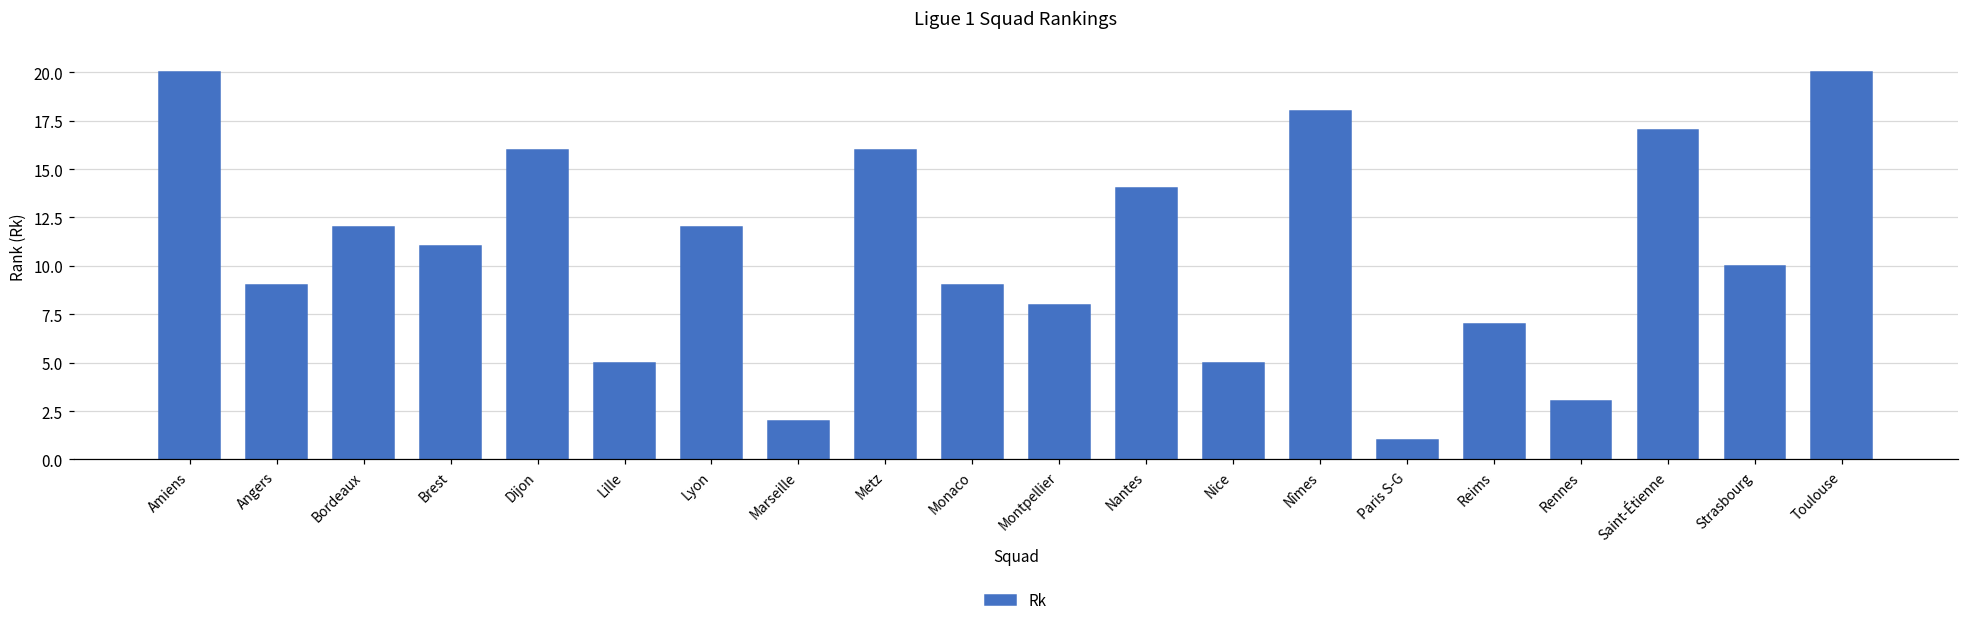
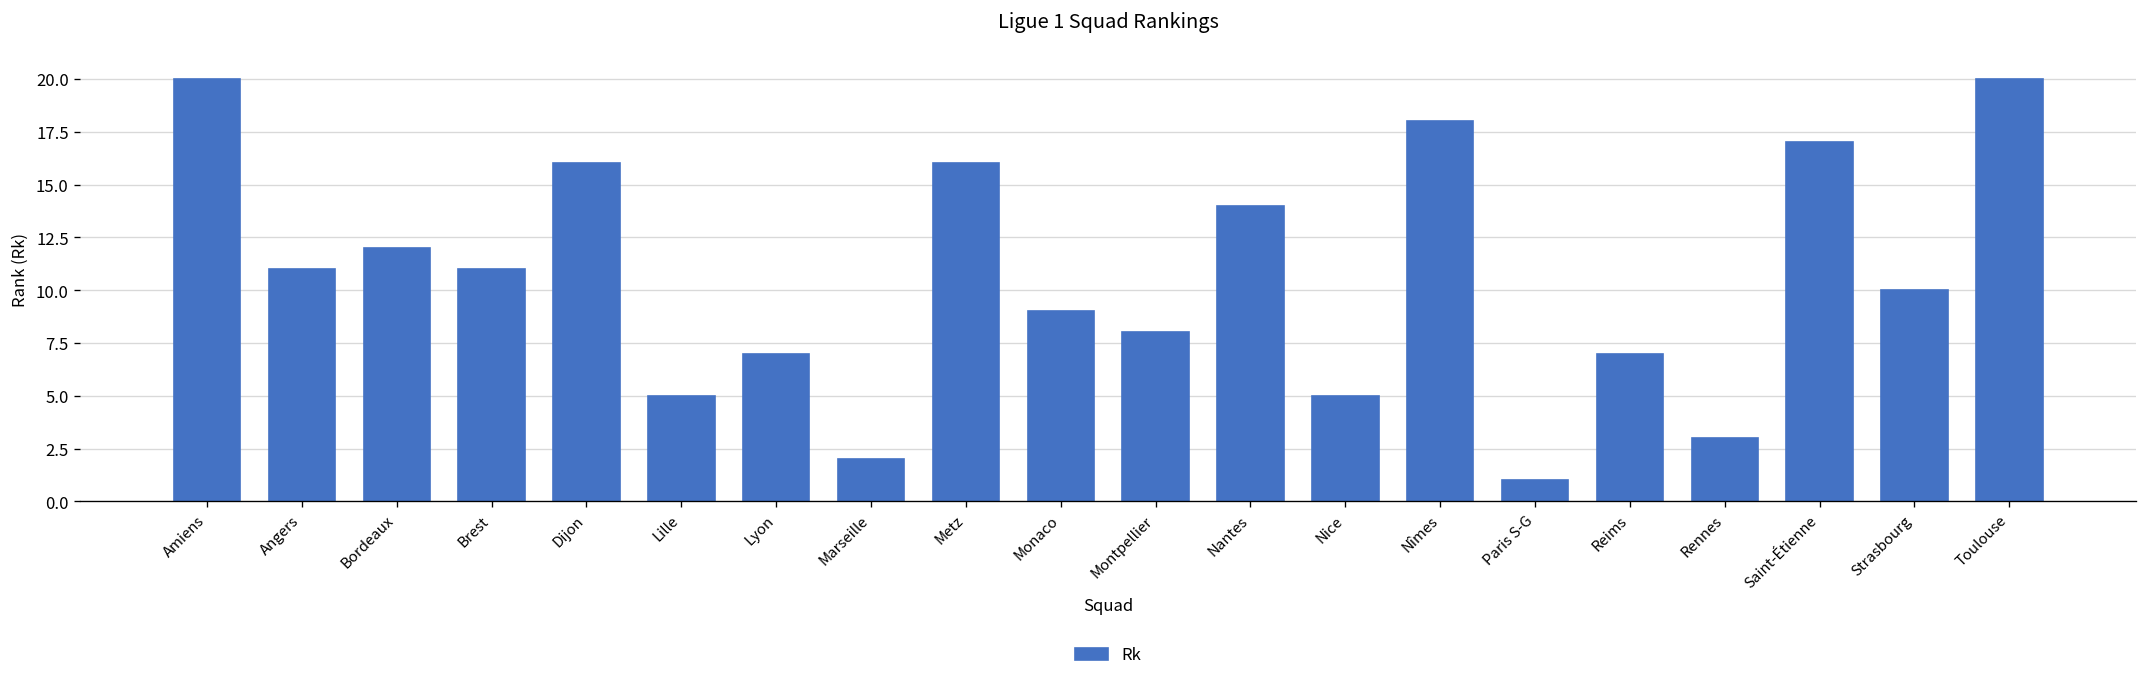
  {
    "Amiens": 20,
-   "Angers": 9,
+   "Angers": 11,
    "Bordeaux": 12,
    "Brest": 11,
    "Dijon": 16,
    "Lille": 5,
-   "Lyon": 12,
+   "Lyon": 7,
    "Marseille": 2,
    "Metz": 16,
    "Monaco": 9,
    "Montpellier": 8,
    "Nantes": 14,
    "Nice": 5,
    "Nîmes": 18,
    "Paris S-G": 1,
    "Reims": 7,
    "Rennes": 3,
    "Saint-Étienne": 17,
    "Strasbourg": 10,
    "Toulouse": 20
  }
